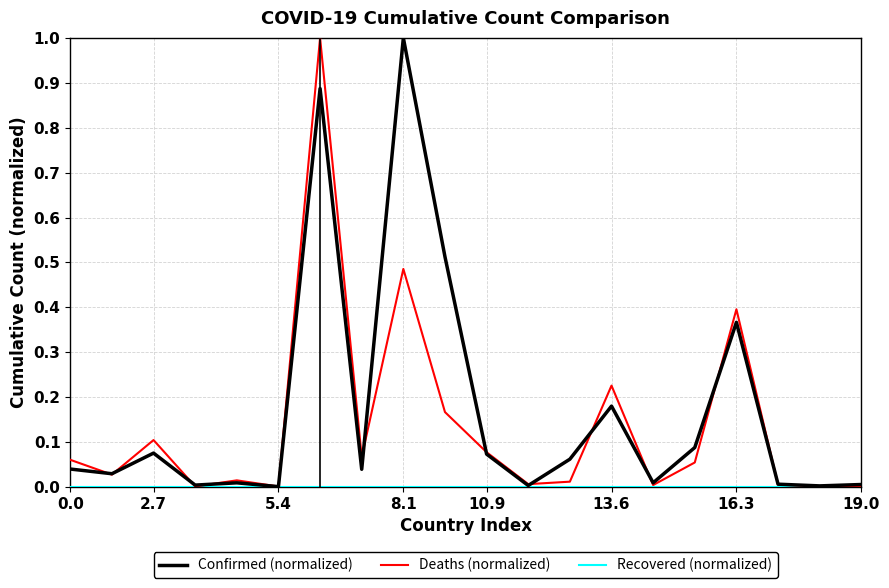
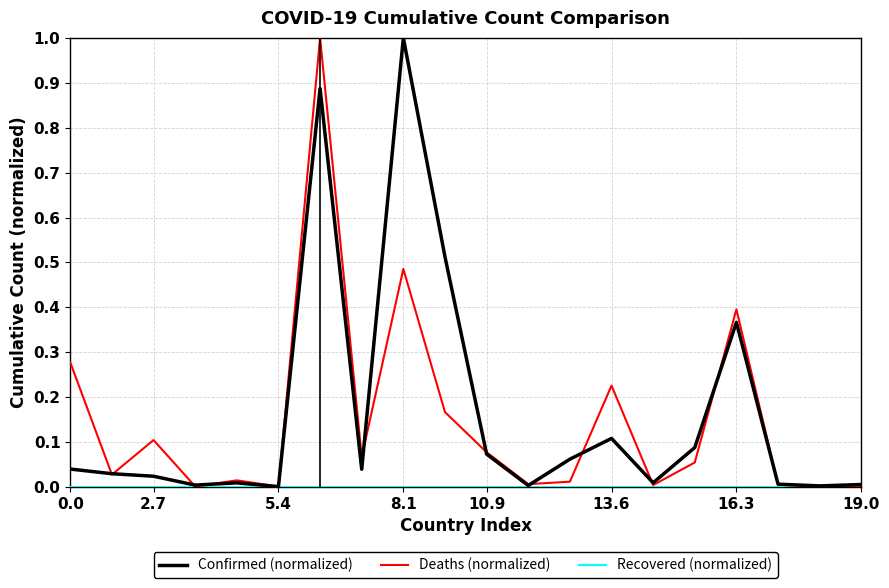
  {
    "Confirmed (normalized)": {
      "0.0": 0.04,
-     "2.7": 0.08,
+     "2.7": 0.02,
      "8.1": 1.00,
-     "13.6": 0.18,
+     "13.6": 0.11,
      "16.3": 0.37
    },
    "Deaths (normalized)": {
-     "0.0": 0.06,
+     "0.0": 0.28,
      "2.7": 0.10,
      "8.1": 0.49,
      "13.6": 0.23,
      "16.3": 0.40
    },
    "Recovered (normalized)": {
      "0.0": 0.00,
      "2.7": 0.00,
      "8.1": 0.00,
      "10.9": 0.00,
      "13.6": 0.00,
      "16.3": 0.00
    }
  }
